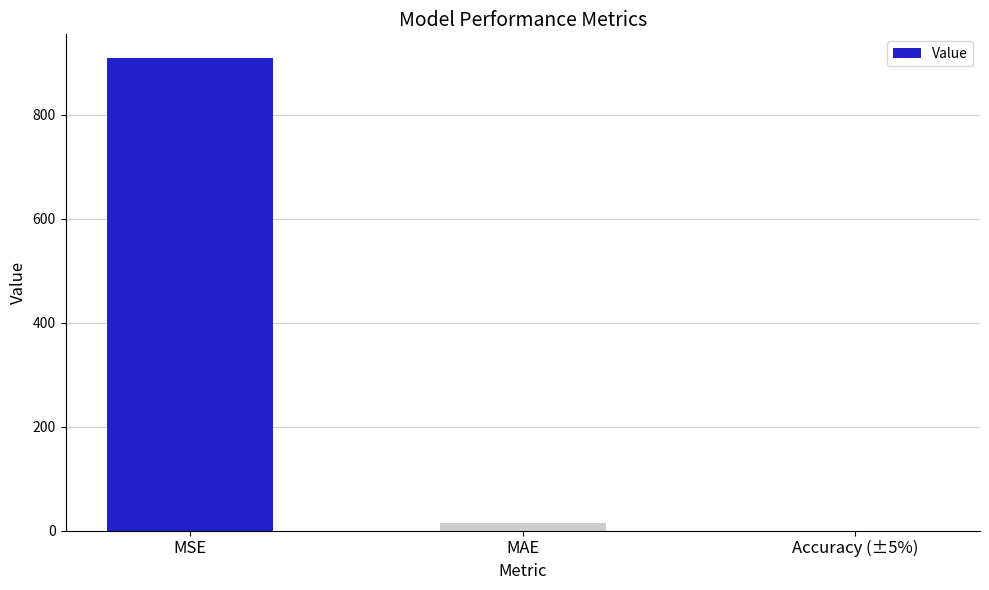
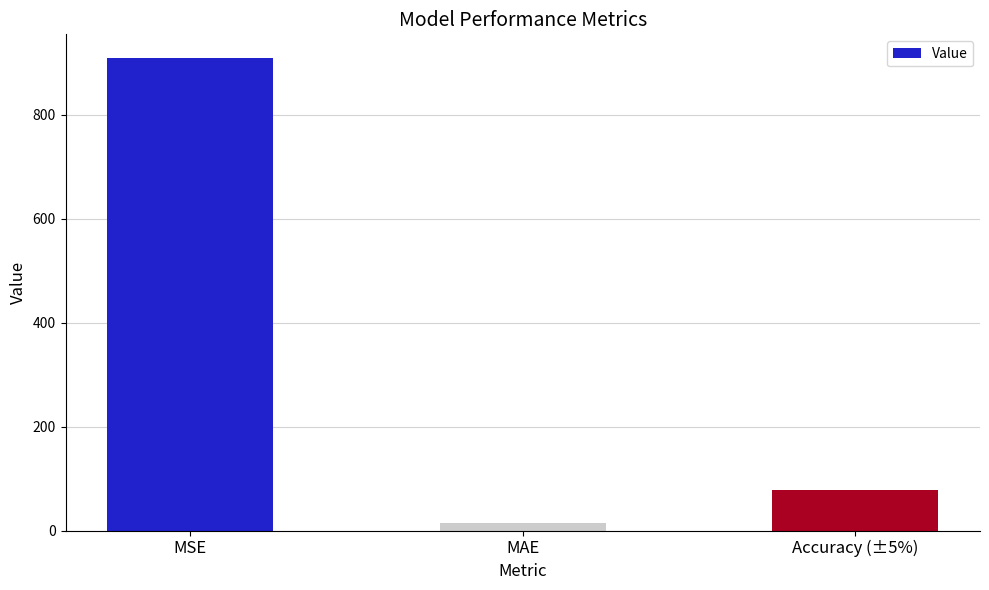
  {
    "MSE": 910,
    "MAE": 10,
-   "Accuracy (±5%)": 0
+   "Accuracy (±5%)": 80
  }
